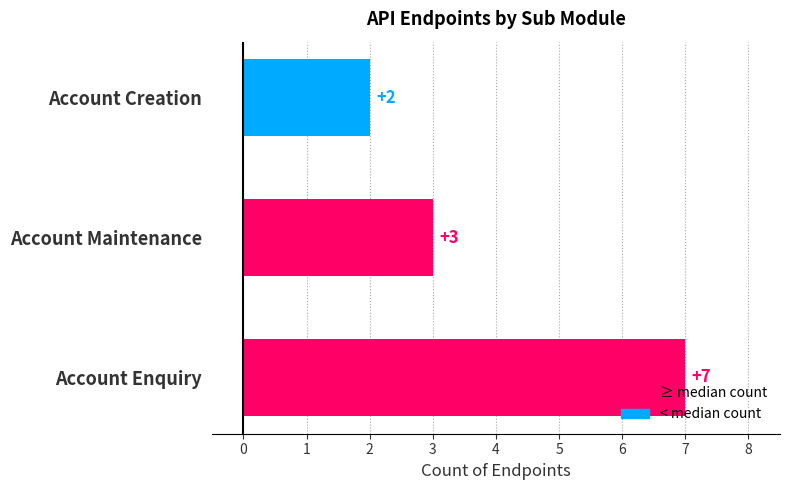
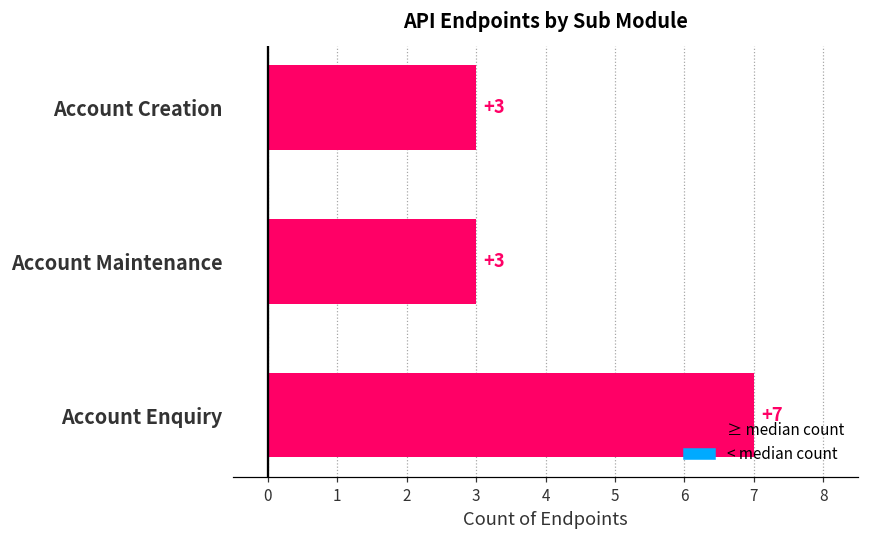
  {
-   "Account Creation": "+2",
+   "Account Creation": "+3",
    "Account Maintenance": "+3",
    "Account Enquiry": "+7"
  }
